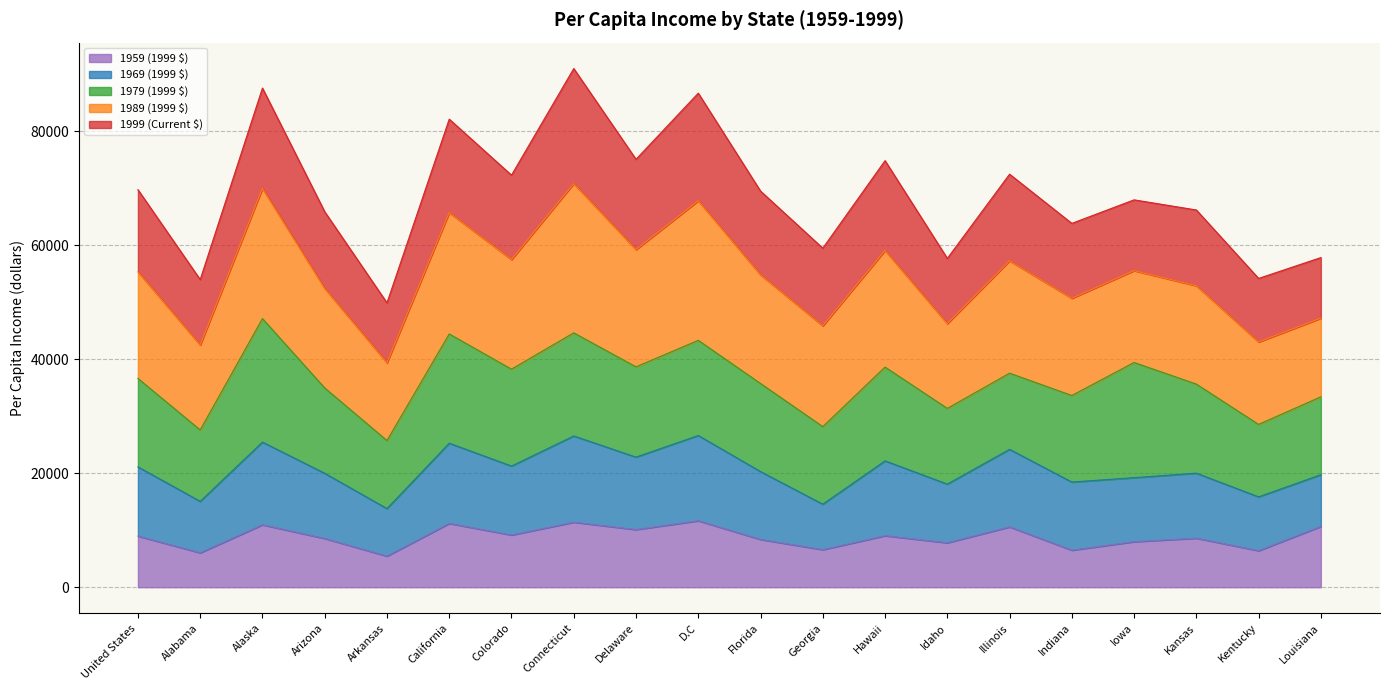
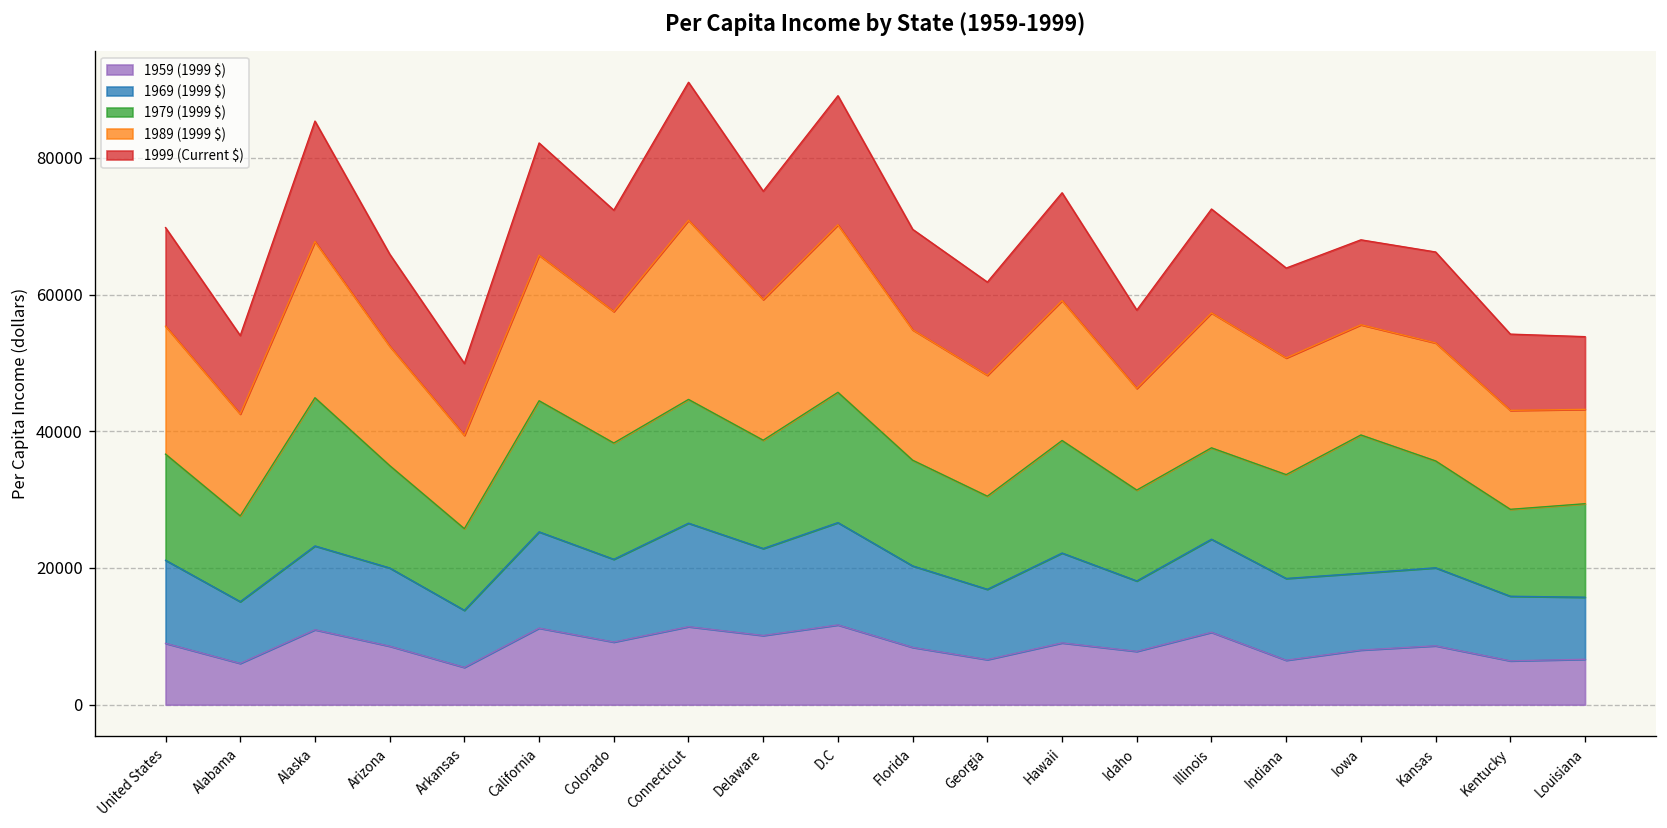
  {
    "1959 (1999 $)": {
      "United States": 9000,
      "Alabama": 6000,
      "Alaska": 11000,
      "Arizona": 9000,
      "Arkansas": 5000,
      "California": 11000,
      "Colorado": 9000,
      "Connecticut": 11000,
      "Delaware": 10000,
      "D.C": 12000,
      "Florida": 8000,
      "Georgia": 7000,
      "Hawaii": 9000,
      "Idaho": 8000,
      "Illinois": 11000,
      "Indiana": 7000,
      "Iowa": 8000,
      "Kansas": 9000,
      "Kentucky": 6000,
-     "Louisiana": 11000
+     "Louisiana": 7000
    },
    "1969 (1999 $)": {
      "United States": 12000,
      "Alabama": 9000,
-     "Alaska": 15000,
+     "Alaska": 12000,
      "Arizona": 11000,
      "Arkansas": 8000,
      "California": 14000,
      "Colorado": 12000,
      "Connecticut": 15000,
      "Delaware": 13000,
      "D.C": 15000,
      "Florida": 12000,
-     "Georgia": 8000,
+     "Georgia": 10000,
      "Hawaii": 13000,
      "Idaho": 10000,
      "Illinois": 14000,
      "Indiana": 12000,
      "Iowa": 11000,
      "Kansas": 11000,
      "Kentucky": 9000,
      "Louisiana": 9000
    },
    "1979 (1999 $)": {
      "United States": 16000,
      "Alabama": 13000,
      "Alaska": 22000,
      "Arizona": 15000,
      "Arkansas": 12000,
      "California": 19000,
      "Colorado": 17000,
      "Connecticut": 18000,
      "Delaware": 16000,
-     "D.C": 17000,
+     "D.C": 19000,
      "Florida": 15000,
      "Georgia": 14000,
      "Hawaii": 16000,
      "Idaho": 13000,
      "Illinois": 13000,
      "Indiana": 15000,
      "Iowa": 20000,
      "Kansas": 16000,
      "Kentucky": 13000,
      "Louisiana": 14000
    },
    "1989 (1999 $)": {
      "United States": 19000,
      "Alabama": 15000,
      "Alaska": 23000,
      "Arizona": 17000,
      "Arkansas": 14000,
      "California": 21000,
      "Colorado": 19000,
      "Connecticut": 26000,
      "Delaware": 21000,
      "D.C": 25000,
      "Florida": 19000,
      "Georgia": 18000,
      "Hawaii": 20000,
      "Idaho": 15000,
      "Illinois": 20000,
      "Indiana": 17000,
      "Iowa": 16000,
      "Kansas": 17000,
      "Kentucky": 14000,
      "Louisiana": 14000
    },
    "1999 (Current $)": {
      "United States": 14000,
      "Alabama": 11000,
      "Alaska": 18000,
      "Arizona": 13000,
      "Arkansas": 11000,
      "California": 16000,
      "Colorado": 15000,
      "Connecticut": 20000,
      "Delaware": 16000,
      "D.C": 19000,
      "Florida": 15000,
      "Georgia": 14000,
      "Hawaii": 16000,
      "Idaho": 11000,
      "Illinois": 15000,
      "Indiana": 13000,
      "Iowa": 12000,
      "Kansas": 13000,
      "Kentucky": 11000,
      "Louisiana": 11000
    }
  }
